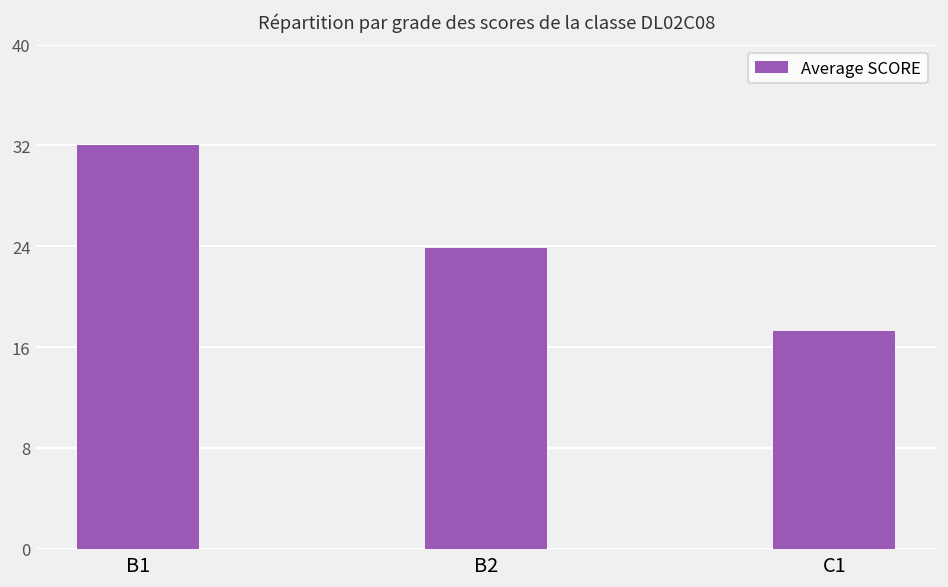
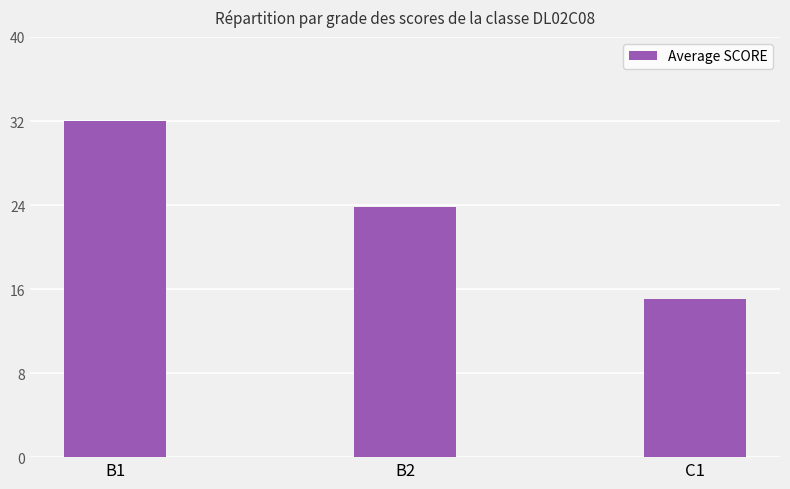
  {
    "B1": 32.0,
    "B2": 23.9,
-   "C1": 17.3
+   "C1": 15.0
  }
